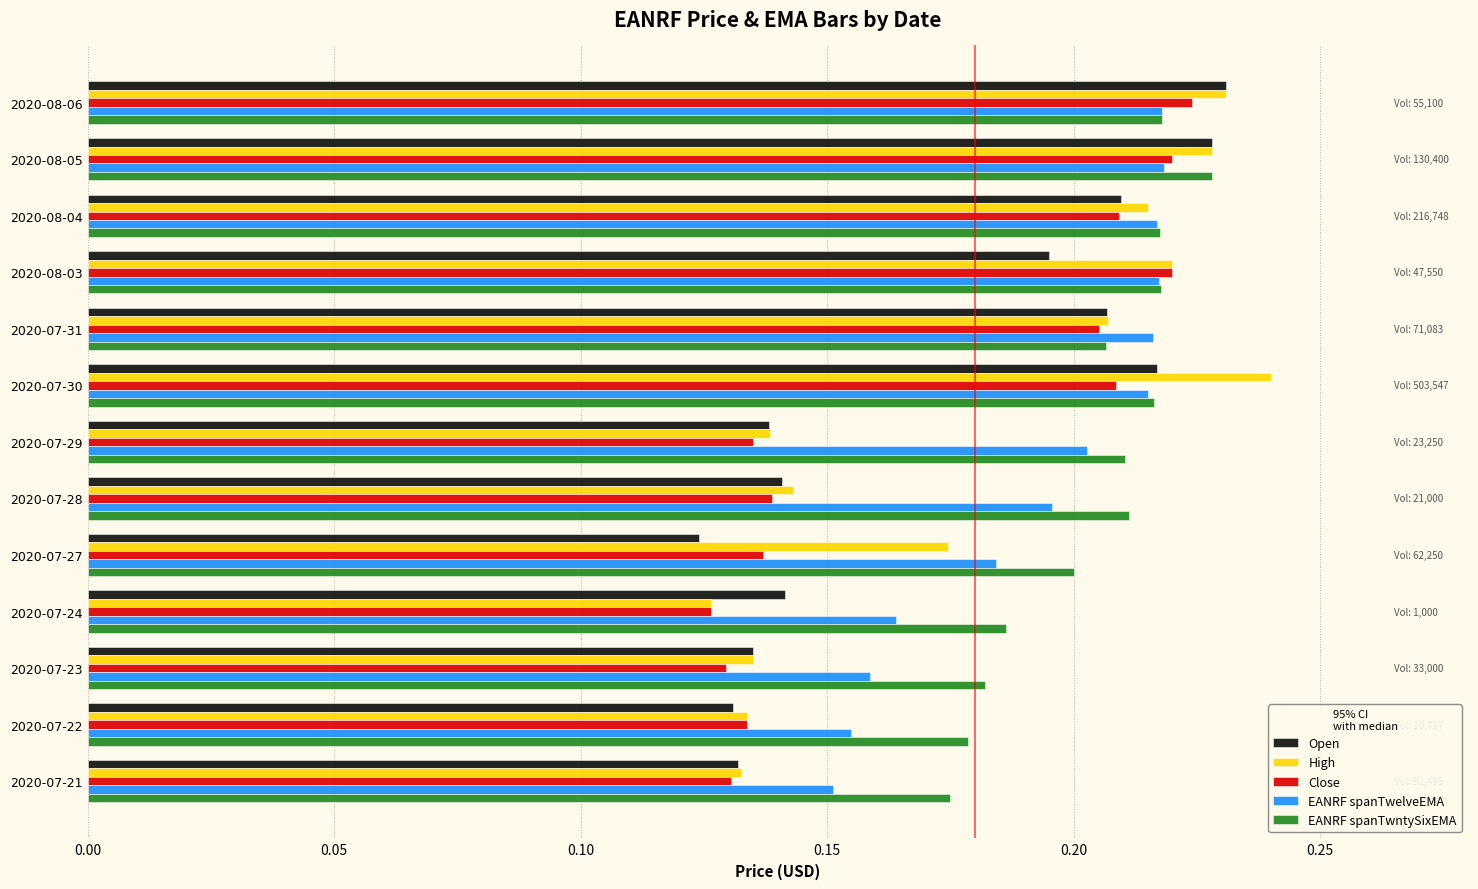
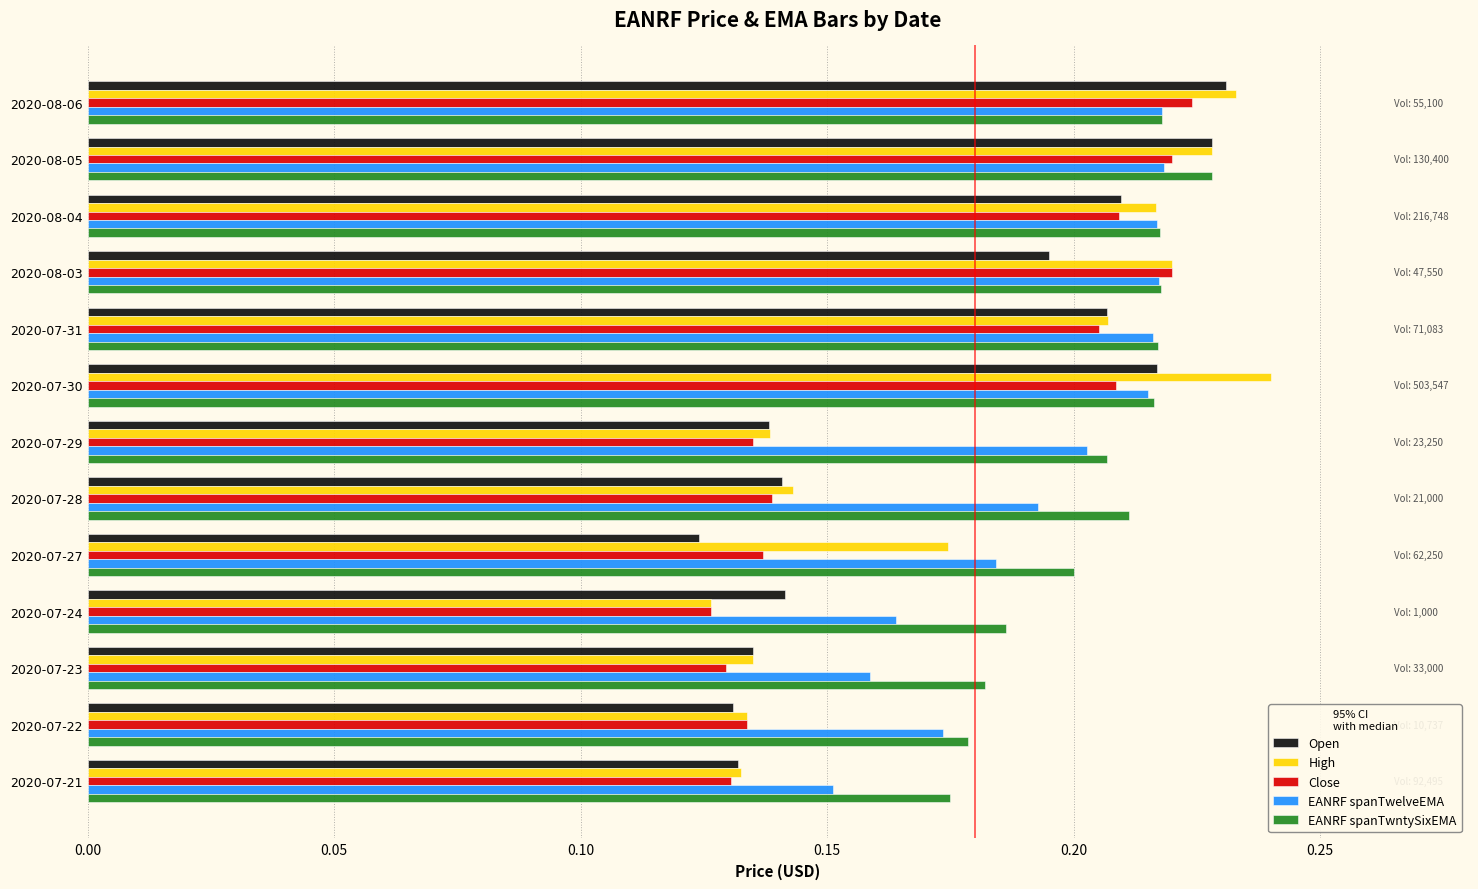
  {
    "Open": {
      "2020-08-06": 0.231,
      "2020-08-05": 0.228,
      "2020-08-04": 0.210,
      "2020-08-03": 0.195,
      "2020-07-31": 0.207,
      "2020-07-30": 0.217,
      "2020-07-29": 0.138,
      "2020-07-28": 0.141,
      "2020-07-27": 0.124,
      "2020-07-24": 0.141,
      "2020-07-23": 0.135,
      "2020-07-22": 0.131,
      "2020-07-21": 0.132
    },
    "High": {
-     "2020-08-06": 0.231,
+     "2020-08-06": 0.233,
      "2020-08-05": 0.228,
-     "2020-08-04": 0.215,
+     "2020-08-04": 0.217,
      "2020-08-03": 0.220,
      "2020-07-31": 0.207,
      "2020-07-30": 0.240,
      "2020-07-29": 0.138,
      "2020-07-28": 0.143,
      "2020-07-27": 0.175,
      "2020-07-24": 0.126,
      "2020-07-23": 0.135,
      "2020-07-22": 0.134,
      "2020-07-21": 0.133
    },
    "Close": {
      "2020-08-06": 0.224,
      "2020-08-05": 0.220,
      "2020-08-04": 0.209,
      "2020-08-03": 0.220,
      "2020-07-31": 0.205,
      "2020-07-30": 0.209,
      "2020-07-29": 0.135,
      "2020-07-28": 0.139,
      "2020-07-27": 0.137,
      "2020-07-24": 0.126,
      "2020-07-23": 0.129,
      "2020-07-22": 0.134,
      "2020-07-21": 0.131
    },
    "EANRF spanTwelveEMA": {
      "2020-08-06": 0.218,
      "2020-08-05": 0.218,
      "2020-08-04": 0.217,
      "2020-08-03": 0.217,
      "2020-07-31": 0.216,
      "2020-07-30": 0.215,
      "2020-07-29": 0.203,
-     "2020-07-28": 0.196,
+     "2020-07-28": 0.193,
      "2020-07-27": 0.184,
      "2020-07-24": 0.164,
      "2020-07-23": 0.159,
-     "2020-07-22": 0.155,
+     "2020-07-22": 0.174,
      "2020-07-21": 0.151
    },
    "EANRF spanTwntySixEMA": {
      "2020-08-06": 0.218,
      "2020-08-05": 0.228,
      "2020-08-04": 0.218,
      "2020-08-03": 0.218,
-     "2020-07-31": 0.207,
+     "2020-07-31": 0.217,
      "2020-07-30": 0.216,
-     "2020-07-29": 0.210,
+     "2020-07-29": 0.207,
      "2020-07-28": 0.211,
      "2020-07-27": 0.200,
      "2020-07-24": 0.186,
      "2020-07-23": 0.182,
      "2020-07-22": 0.179,
      "2020-07-21": 0.175
    }
  }
